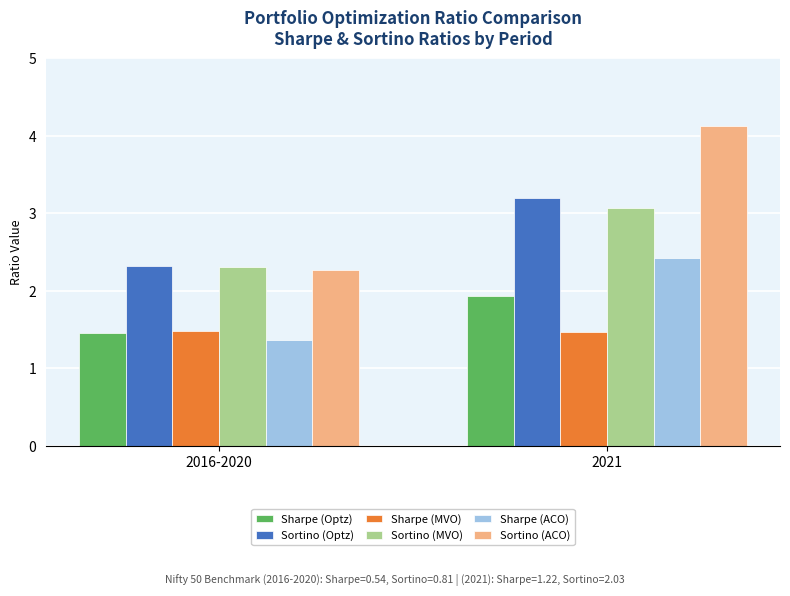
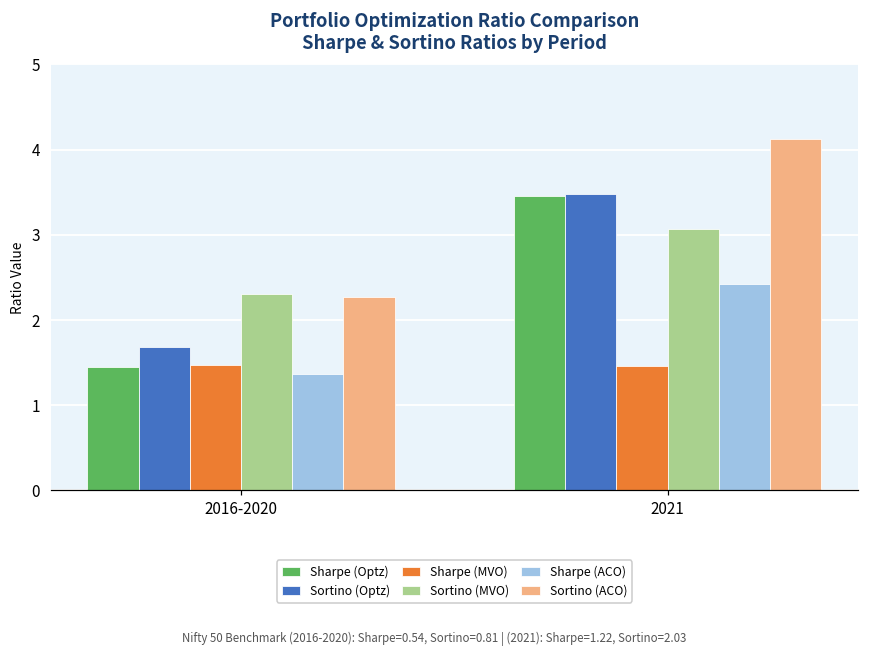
  {
    "Sharpe (Optz)": {
      "2016-2020": 1.4,
-     "2021": 1.9
+     "2021": 3.5
    },
    "Sortino (Optz)": {
-     "2016-2020": 2.3,
-     "2021": 3.2
+     "2016-2020": 1.7,
+     "2021": 3.5
    },
    "Sharpe (MVO)": {
      "2016-2020": 1.5,
      "2021": 1.5
    },
    "Sortino (MVO)": {
      "2016-2020": 2.3,
      "2021": 3.1
    },
    "Sharpe (ACO)": {
      "2016-2020": 1.4,
      "2021": 2.4
    },
    "Sortino (ACO)": {
      "2016-2020": 2.3,
      "2021": 4.1
    }
  }
